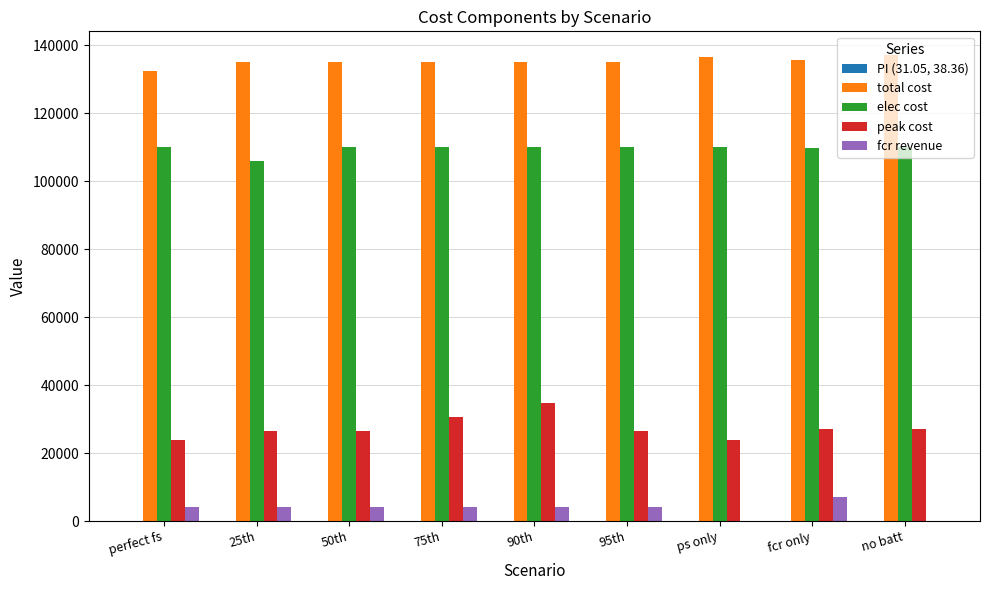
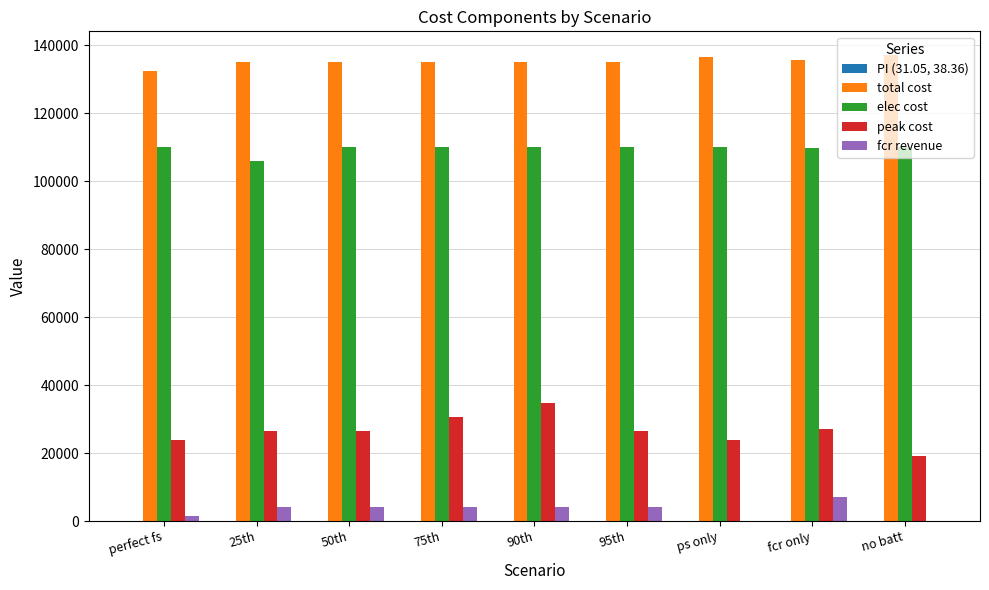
  {
    "PI (31.05, 38.36)": {
      "no batt": 0
    },
    "total cost": {
      "perfect fs": 132000,
      "25th": 135000,
      "50th": 135000,
      "75th": 135000,
      "90th": 135000,
      "95th": 135000,
      "ps only": 136000,
      "fcr only": 136000
    },
    "elec cost": {
      "perfect fs": 110000,
      "25th": 106000,
      "50th": 110000,
      "75th": 110000,
      "90th": 110000,
      "95th": 110000,
      "ps only": 110000,
      "fcr only": 110000
    },
    "peak cost": {
      "perfect fs": 24000,
      "25th": 27000,
      "50th": 27000,
      "75th": 31000,
      "90th": 35000,
      "95th": 27000,
      "ps only": 24000,
      "fcr only": 27000,
-     "no batt": 27000
+     "no batt": 19000
    },
    "fcr revenue": {
-     "perfect fs": 4000,
+     "perfect fs": 1000,
      "25th": 4000,
      "50th": 4000,
      "75th": 4000,
      "90th": 4000,
      "95th": 4000,
      "ps only": 0,
      "fcr only": 7000,
      "no batt": 0
    }
  }
